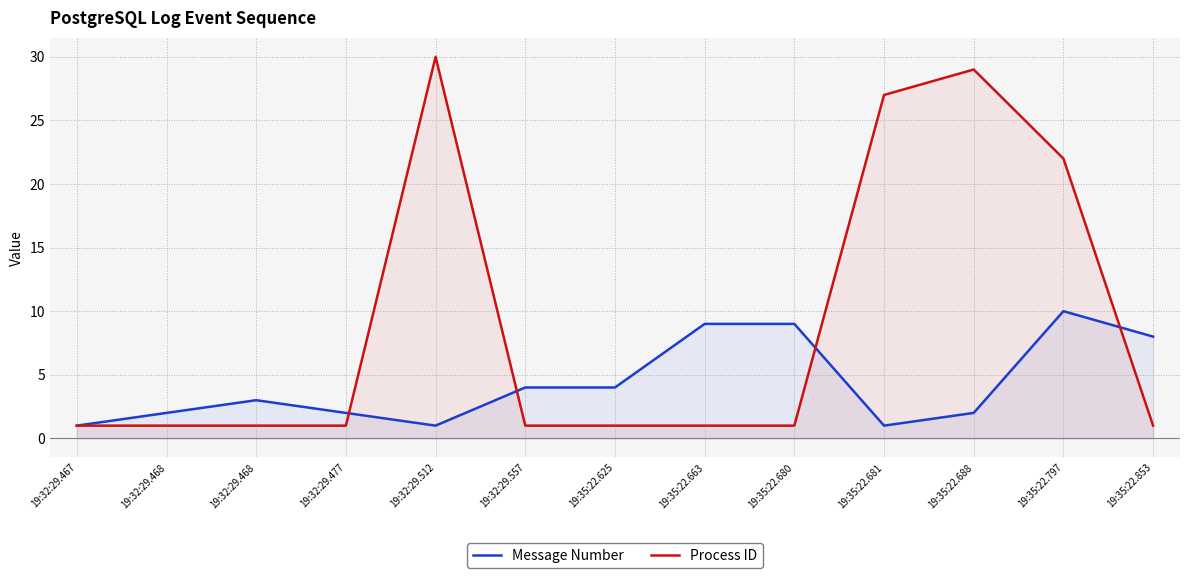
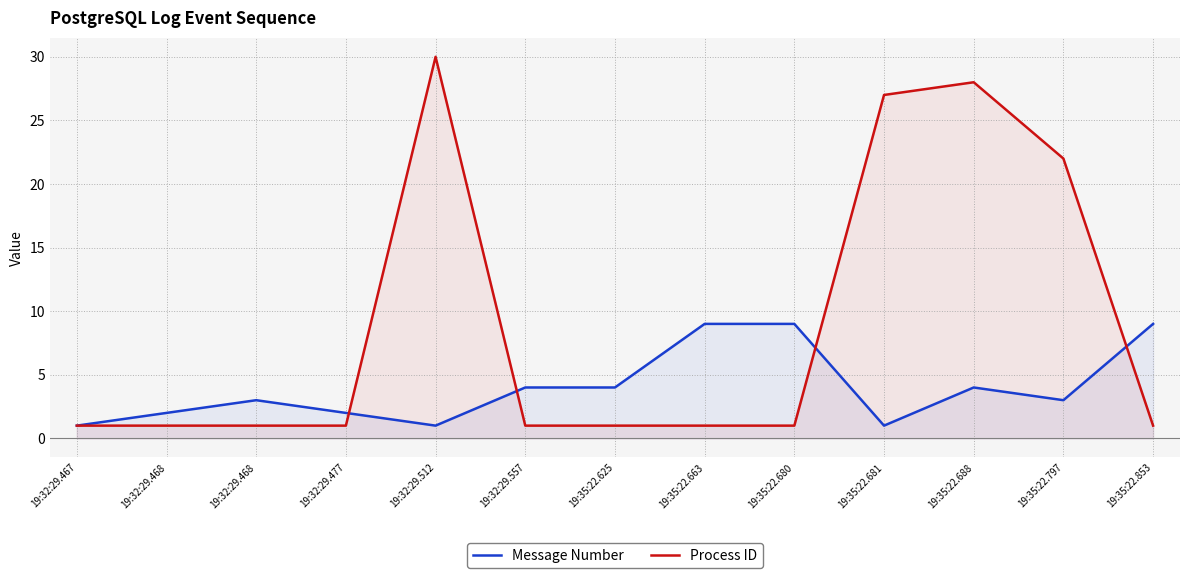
  {
    "Message Number": {
      "19:32:29.477": 2,
      "19:32:29.512": 1,
      "19:32:29.557": 4,
      "19:35:22.625": 4,
      "19:35:22.663": 9,
      "19:35:22.680": 9,
      "19:35:22.681": 1,
-     "19:35:22.688": 2,
-     "19:35:22.797": 10,
-     "19:35:22.853": 8
+     "19:35:22.688": 4,
+     "19:35:22.797": 3,
+     "19:35:22.853": 9
    },
    "Process ID": {
      "19:32:29.477": 1,
      "19:32:29.512": 30,
      "19:32:29.557": 1,
      "19:35:22.625": 1,
      "19:35:22.663": 1,
      "19:35:22.680": 1,
      "19:35:22.681": 27,
-     "19:35:22.688": 29,
+     "19:35:22.688": 28,
      "19:35:22.797": 22,
      "19:35:22.853": 1
    }
  }
